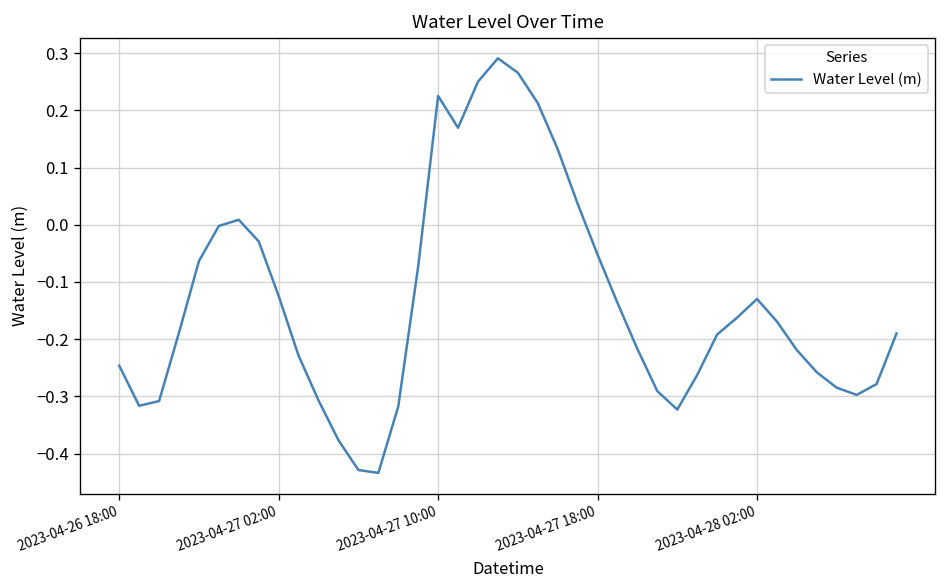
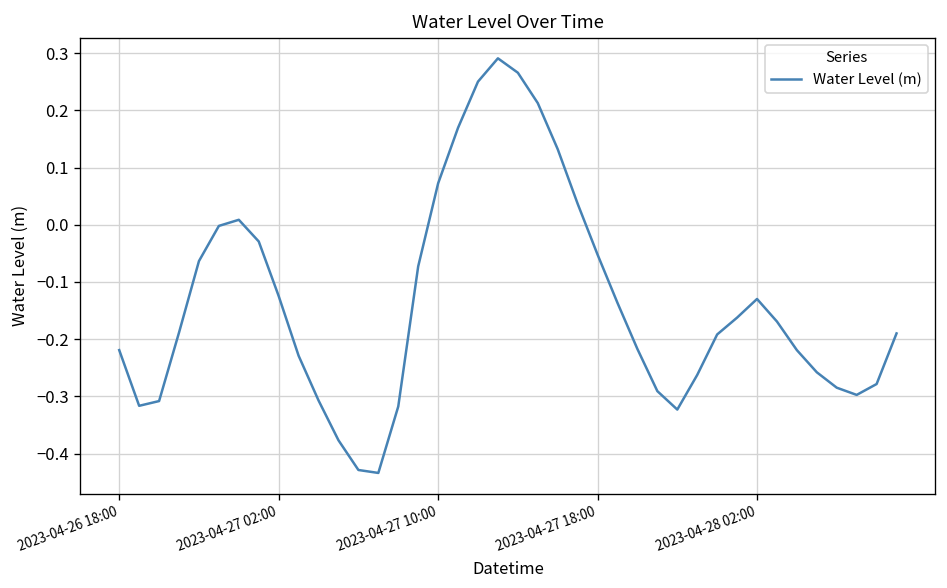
  {
-   "2023-04-26 18:00": -0.25,
+   "2023-04-26 18:00": -0.22,
    "2023-04-27 02:00": -0.12,
-   "2023-04-27 10:00": 0.23,
+   "2023-04-27 10:00": 0.07,
    "2023-04-27 18:00": -0.05,
    "2023-04-28 02:00": -0.13
  }
